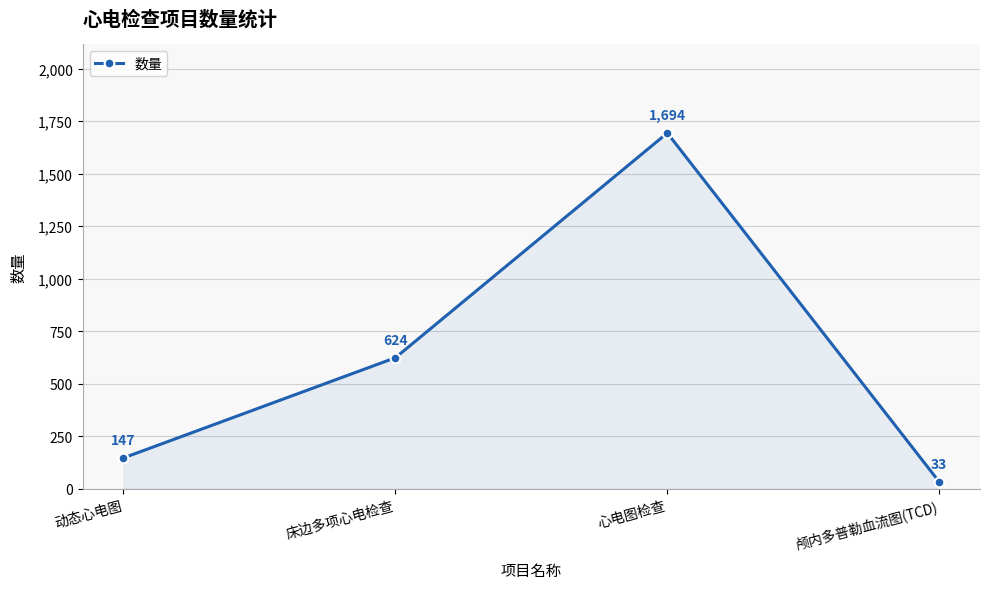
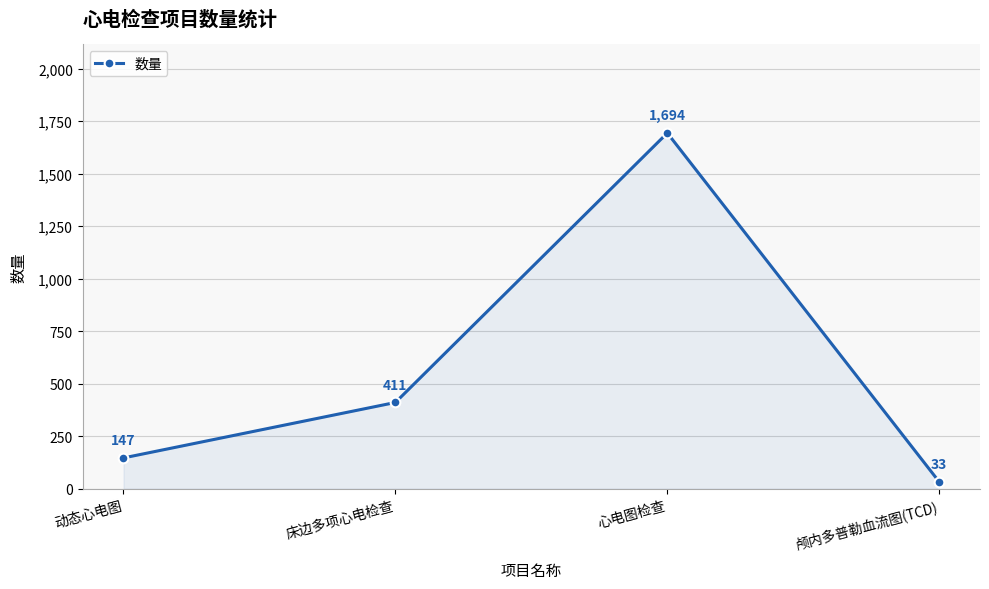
  {
    "动态心电图": "147",
-   "床边多项心电检查": "624",
+   "床边多项心电检查": "411",
    "心电图检查": "1,694",
    "颅内多普勒血流图(TCD)": "33"
  }
